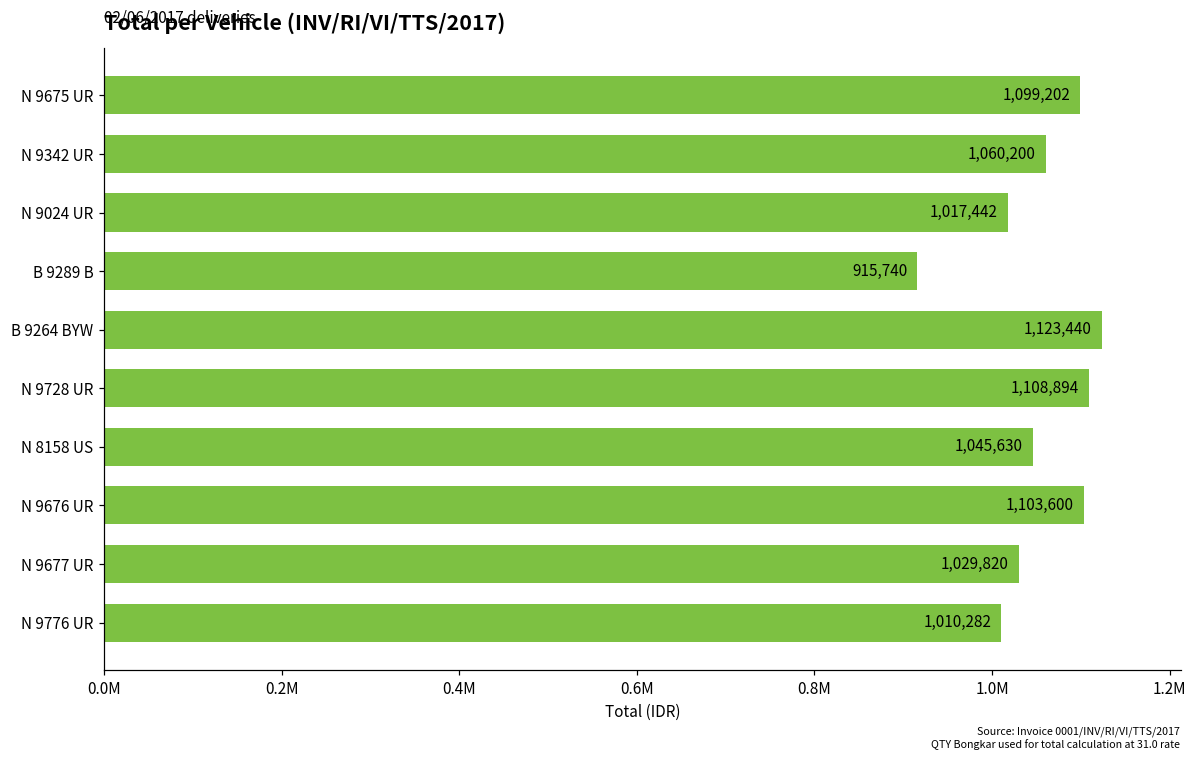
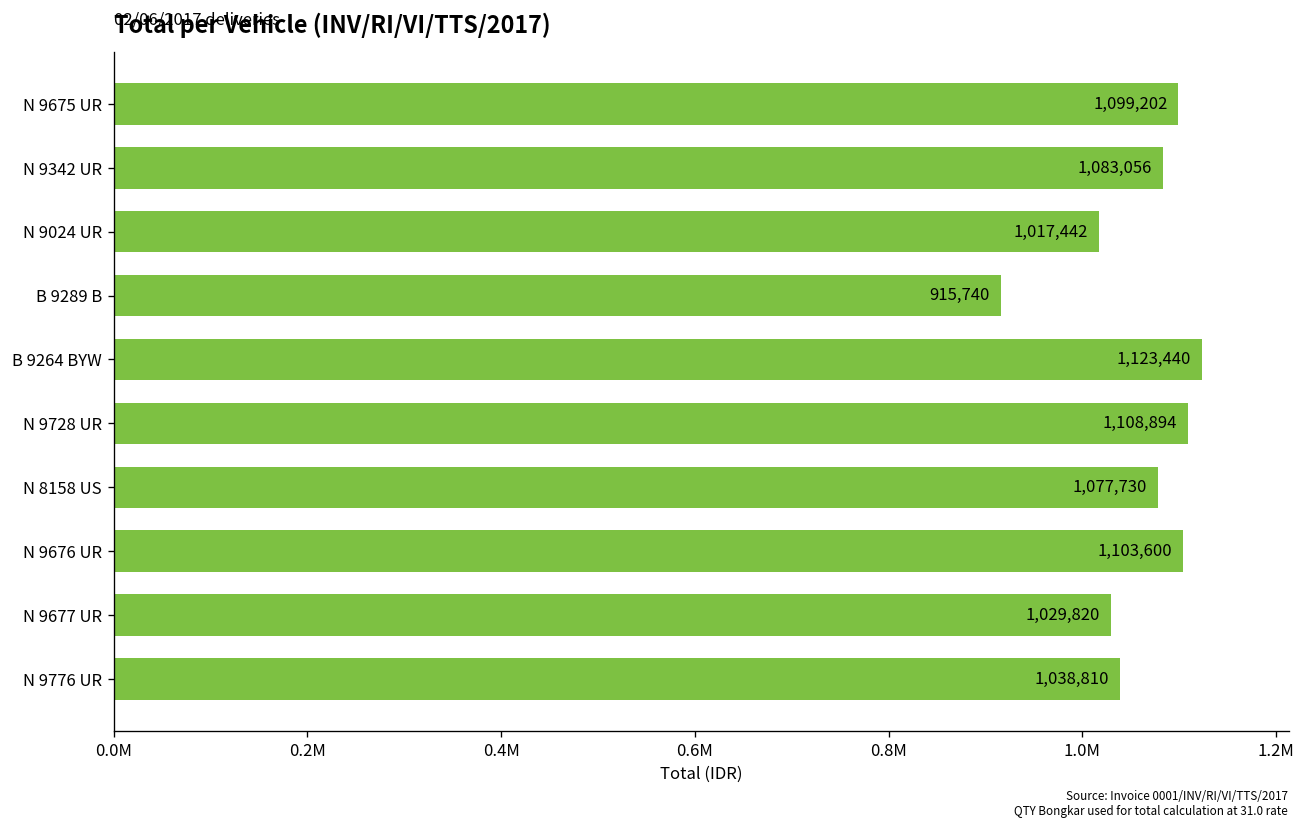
  {
    "N 9675 UR": "1,099,202",
-   "N 9342 UR": "1,060,200",
+   "N 9342 UR": "1,083,056",
    "N 9024 UR": "1,017,442",
    "B 9289 B": "915,740",
    "B 9264 BYW": "1,123,440",
    "N 9728 UR": "1,108,894",
-   "N 8158 US": "1,045,630",
+   "N 8158 US": "1,077,730",
    "N 9676 UR": "1,103,600",
    "N 9677 UR": "1,029,820",
-   "N 9776 UR": "1,010,282"
+   "N 9776 UR": "1,038,810"
  }
